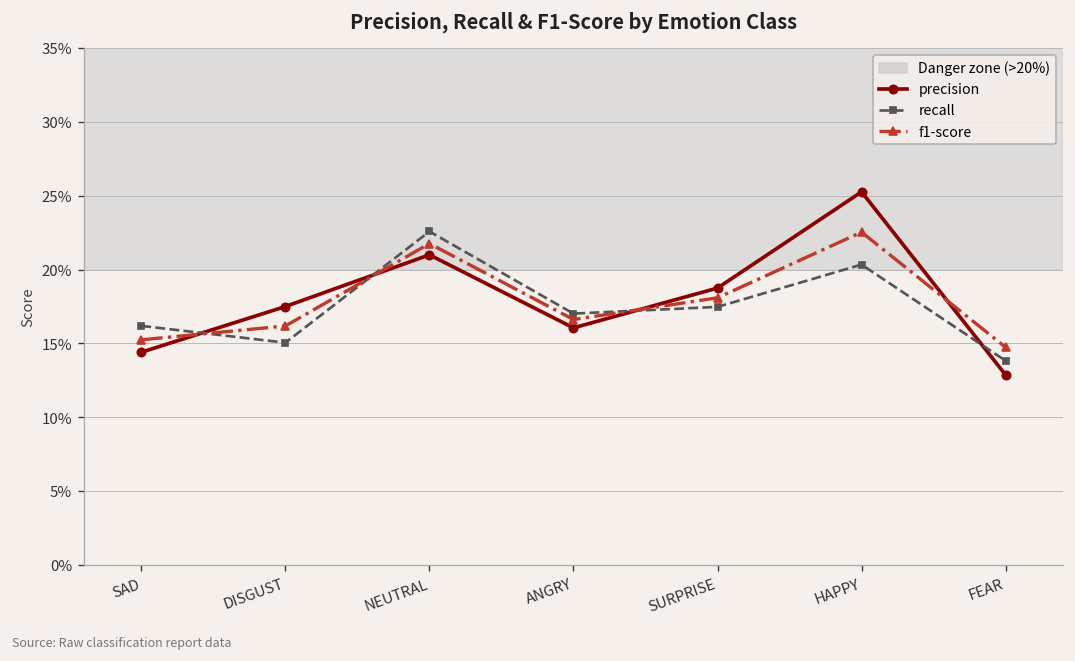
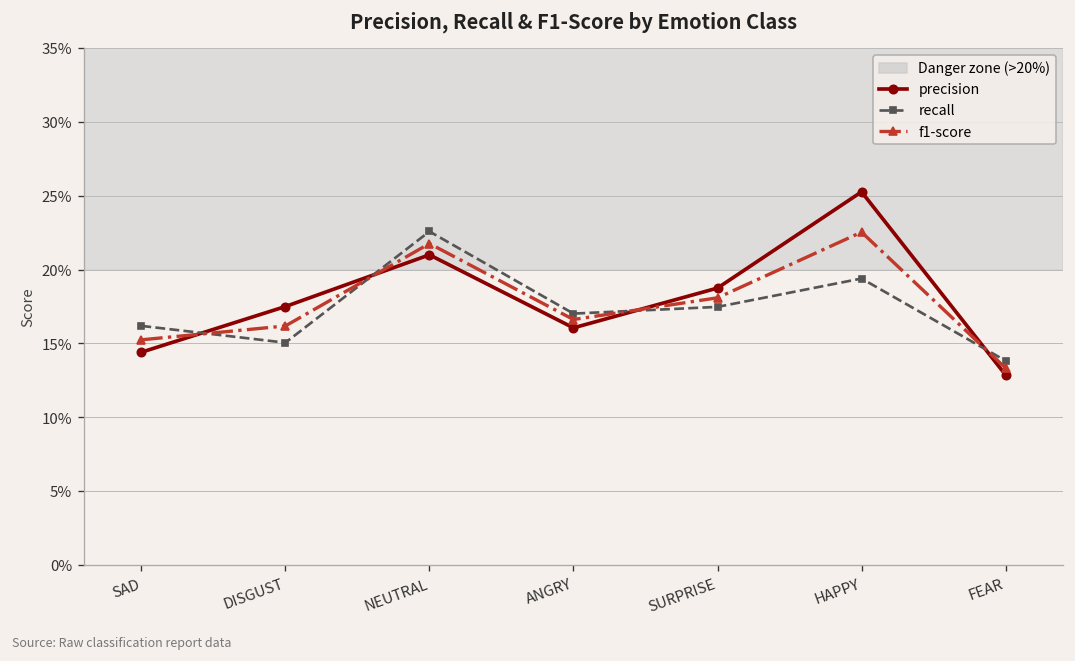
  {
    "precision": {
      "SAD": "14.4%",
      "DISGUST": "17.5%",
      "NEUTRAL": "21.0%",
      "ANGRY": "16.1%",
      "SURPRISE": "18.8%",
      "HAPPY": "25.3%",
      "FEAR": "12.9%"
    },
    "recall": {
      "SAD": "16.2%",
      "DISGUST": "15.1%",
      "NEUTRAL": "22.6%",
      "ANGRY": "17.0%",
      "SURPRISE": "17.5%",
-     "HAPPY": "20.3%",
+     "HAPPY": "19.4%",
      "FEAR": "13.8%"
    },
    "f1-score": {
      "SAD": "15.2%",
      "DISGUST": "16.2%",
      "NEUTRAL": "21.8%",
      "ANGRY": "16.6%",
      "SURPRISE": "18.1%",
      "HAPPY": "22.5%",
-     "FEAR": "14.7%"
+     "FEAR": "13.3%"
    }
  }
